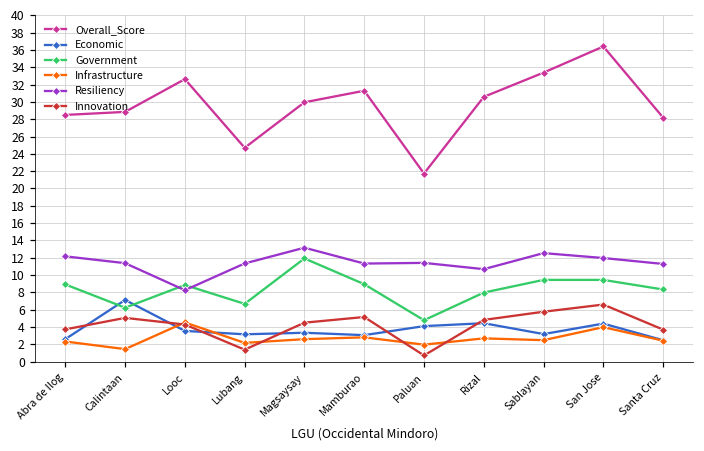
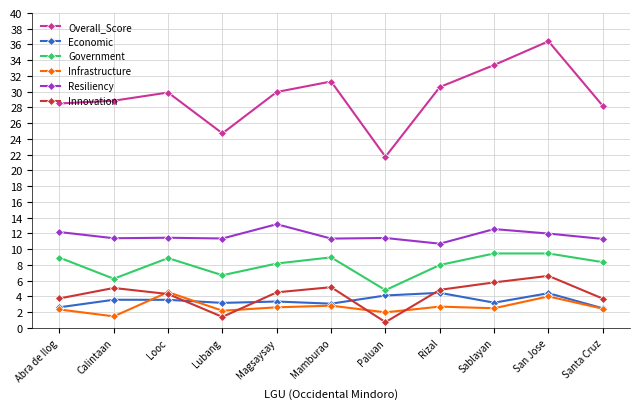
  {
    "Overall_Score": {
      "Abra de Ilog": 29,
      "Calintaan": 29,
-     "Looc": 33,
+     "Looc": 30,
      "Lubang": 25,
      "Magsaysay": 30,
      "Mamburao": 31,
      "Paluan": 22,
      "Rizal": 31,
      "Sablayan": 33,
      "San Jose": 36,
      "Santa Cruz": 28
    },
    "Economic": {
-     "Calintaan": 7,
+     "Calintaan": 4,
      "Looc": 4,
      "Lubang": 3,
      "Magsaysay": 3,
      "Paluan": 4,
      "Rizal": 4,
      "Sablayan": 3,
      "San Jose": 4
    },
    "Government": {
      "Abra de Ilog": 9,
      "Calintaan": 6,
      "Looc": 9,
      "Lubang": 7,
-     "Magsaysay": 12,
+     "Magsaysay": 8,
      "Mamburao": 9,
      "Paluan": 5,
      "Rizal": 8,
      "Sablayan": 9,
      "San Jose": 9,
      "Santa Cruz": 8
    },
    "Infrastructure": {
      "Calintaan": 1,
      "Lubang": 2,
      "Magsaysay": 3,
      "Paluan": 2,
      "Rizal": 3,
      "Sablayan": 2,
      "San Jose": 4
    },
    "Resiliency": {
      "Abra de Ilog": 12,
      "Calintaan": 11,
-     "Looc": 8,
+     "Looc": 11,
      "Lubang": 11,
      "Magsaysay": 13,
      "Mamburao": 11,
      "Paluan": 11,
      "Rizal": 11,
      "Sablayan": 13,
      "San Jose": 12,
      "Santa Cruz": 11
    },
    "Innovation": {
      "Abra de Ilog": 4,
      "Calintaan": 5,
      "Lubang": 1,
      "Magsaysay": 4,
      "Mamburao": 5,
      "Paluan": 1,
      "Rizal": 5,
      "Sablayan": 6,
      "San Jose": 7,
      "Santa Cruz": 4
    }
  }
